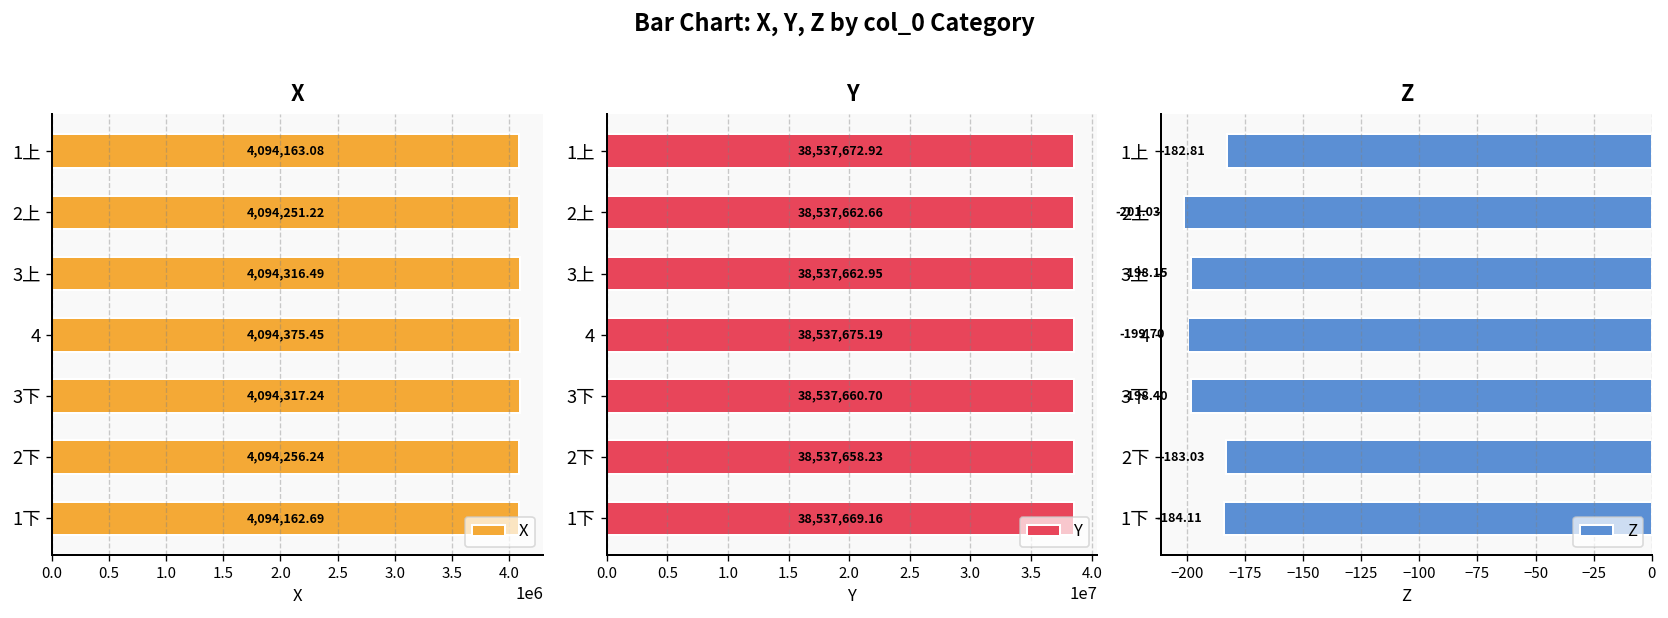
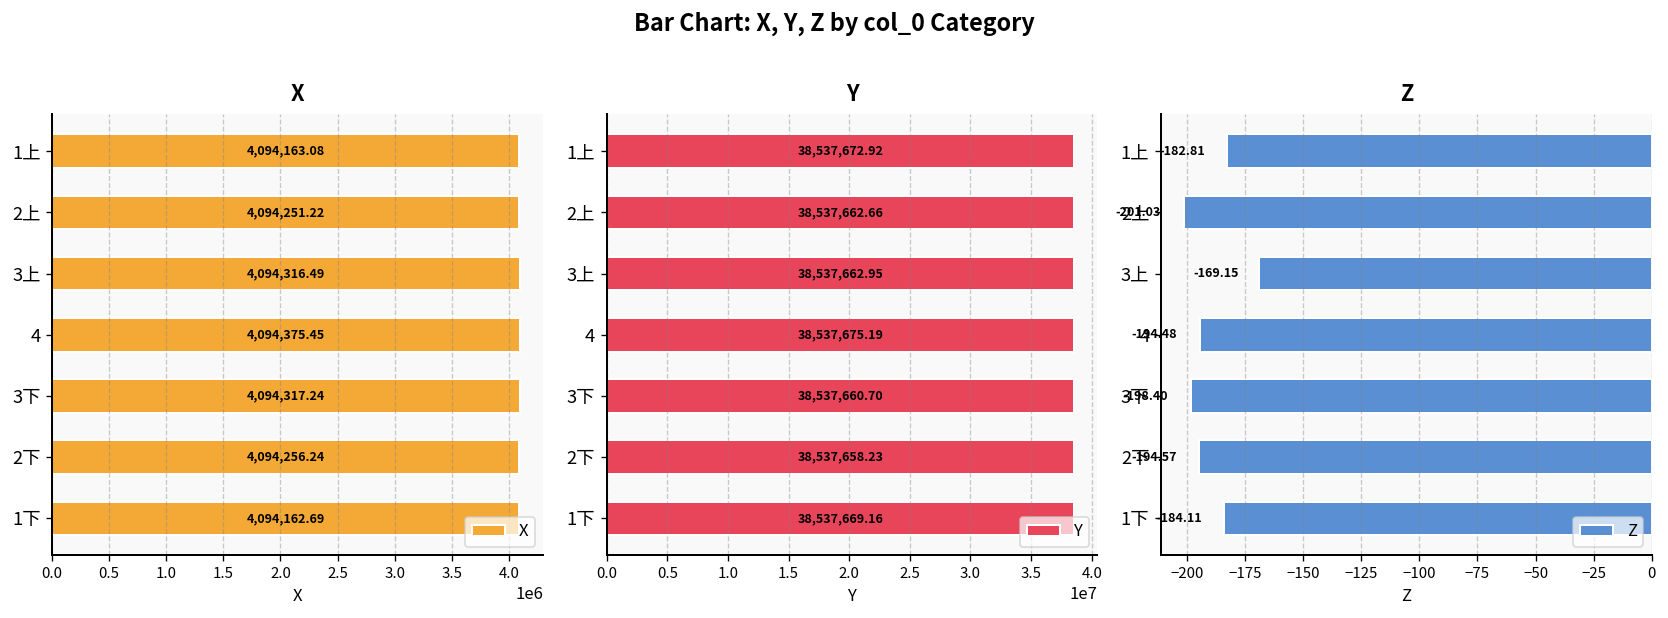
  {
    "X": {
      "1上": "4,094,163.08",
      "2上": "4,094,251.22",
      "3上": "4,094,316.49",
      "4": "4,094,375.45",
      "3下": "4,094,317.24",
      "2下": "4,094,256.24"
    },
    "Y": {
      "1上": "38,537,672.92",
      "2上": "38,537,662.66",
      "3上": "38,537,662.95",
      "4": "38,537,675.19",
      "3下": "38,537,660.70",
      "2下": "38,537,658.23"
    },
    "Z": {
      "1上": "-182.81",
      "2上": "-201.03",
-     "3上": "-198.15",
-     "4": "-199.70",
+     "3上": "-169.15",
+     "4": "-194.48",
      "3下": "-198.40",
-     "2下": "-183.03",
+     "2下": "-194.57",
      "1下": "-184.11"
    }
  }
